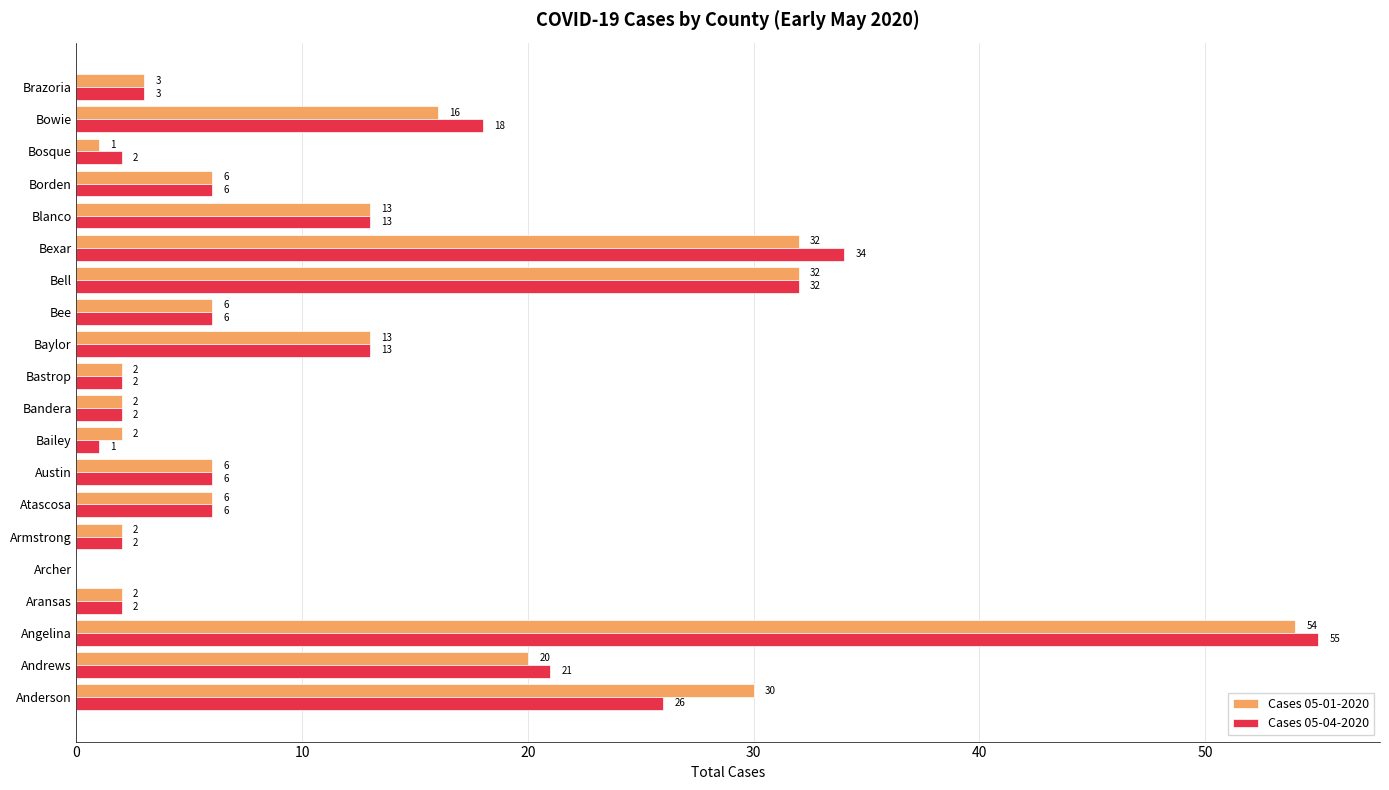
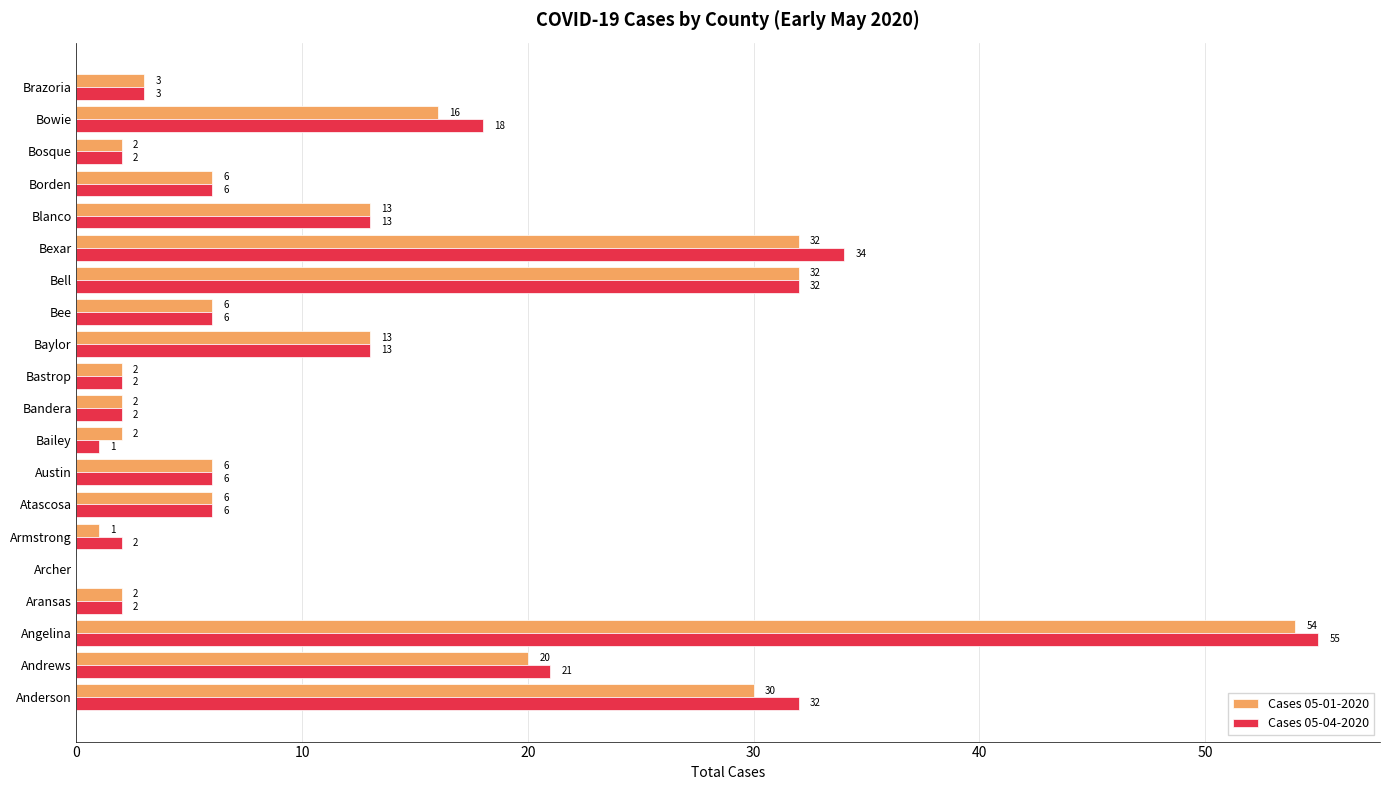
  {
    "Cases 05-01-2020": {
      "Brazoria": 3,
      "Bowie": 16,
-     "Bosque": 1,
+     "Bosque": 2,
      "Borden": 6,
      "Blanco": 13,
      "Bexar": 32,
      "Bell": 32,
      "Bee": 6,
      "Baylor": 13,
      "Bastrop": 2,
      "Bandera": 2,
      "Bailey": 2,
      "Austin": 6,
      "Atascosa": 6,
-     "Armstrong": 2,
+     "Armstrong": 1,
      "Aransas": 2,
      "Angelina": 54,
      "Andrews": 20,
      "Anderson": 30
    },
    "Cases 05-04-2020": {
      "Brazoria": 3,
      "Bowie": 18,
      "Bosque": 2,
      "Borden": 6,
      "Blanco": 13,
      "Bexar": 34,
      "Bell": 32,
      "Bee": 6,
      "Baylor": 13,
      "Bastrop": 2,
      "Bandera": 2,
      "Bailey": 1,
      "Austin": 6,
      "Atascosa": 6,
      "Armstrong": 2,
      "Aransas": 2,
      "Angelina": 55,
      "Andrews": 21,
-     "Anderson": 26
+     "Anderson": 32
    }
  }
